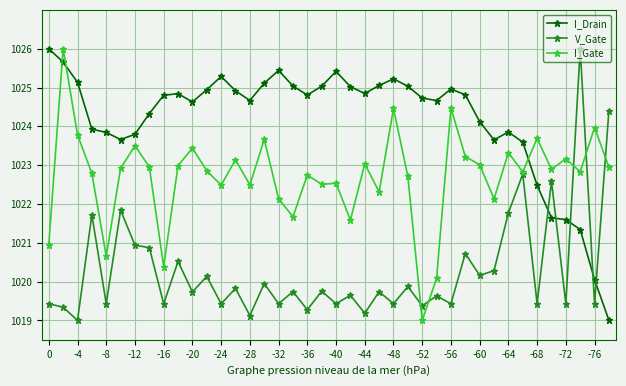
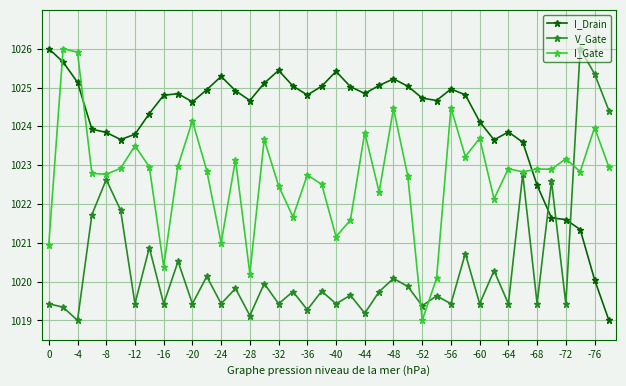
  {
    "I_Drain": {
      "0": 1026.0,
      "-4": 1025.1,
      "-8": 1023.8,
      "-12": 1023.8,
      "-16": 1024.8,
      "-20": 1024.6,
      "-24": 1025.3,
      "-28": 1024.7,
      "-32": 1025.4,
      "-36": 1024.8,
      "-40": 1025.4,
      "-44": 1024.8,
      "-48": 1025.2,
      "-52": 1024.7,
      "-56": 1025.0,
      "-60": 1024.1,
      "-64": 1023.9,
      "-68": 1022.5,
      "-72": 1021.6,
      "-76": 1020.0
    },
    "V_Gate": {
      "0": 1019.4,
      "-4": 1019.0,
-     "-8": 1019.4,
-     "-12": 1020.9,
+     "-8": 1022.6,
+     "-12": 1019.4,
      "-16": 1019.4,
-     "-20": 1019.7,
+     "-20": 1019.4,
      "-24": 1019.4,
      "-28": 1019.1,
      "-32": 1019.4,
      "-36": 1019.3,
      "-40": 1019.4,
      "-44": 1019.2,
-     "-48": 1019.4,
+     "-48": 1020.1,
      "-52": 1019.4,
      "-56": 1019.4,
-     "-60": 1020.2,
-     "-64": 1021.8,
+     "-60": 1019.4,
+     "-64": 1019.4,
      "-68": 1019.4,
      "-72": 1019.4,
-     "-76": 1019.4
+     "-76": 1025.4
    },
    "I_Gate": {
      "0": 1021.0,
-     "-4": 1023.8,
-     "-8": 1020.7,
+     "-4": 1025.9,
+     "-8": 1022.8,
      "-12": 1023.5,
      "-16": 1020.4,
-     "-20": 1023.4,
-     "-24": 1022.5,
-     "-28": 1022.5,
-     "-32": 1022.1,
+     "-20": 1024.1,
+     "-24": 1021.0,
+     "-28": 1020.2,
+     "-32": 1022.5,
      "-36": 1022.7,
-     "-40": 1022.5,
-     "-44": 1023.0,
+     "-40": 1021.2,
+     "-44": 1023.8,
      "-48": 1024.5,
      "-52": 1019.0,
      "-56": 1024.5,
-     "-60": 1023.0,
-     "-64": 1023.3,
-     "-68": 1023.7,
+     "-60": 1023.7,
+     "-64": 1022.9,
+     "-68": 1022.9,
      "-72": 1023.2,
      "-76": 1024.0
    }
  }
